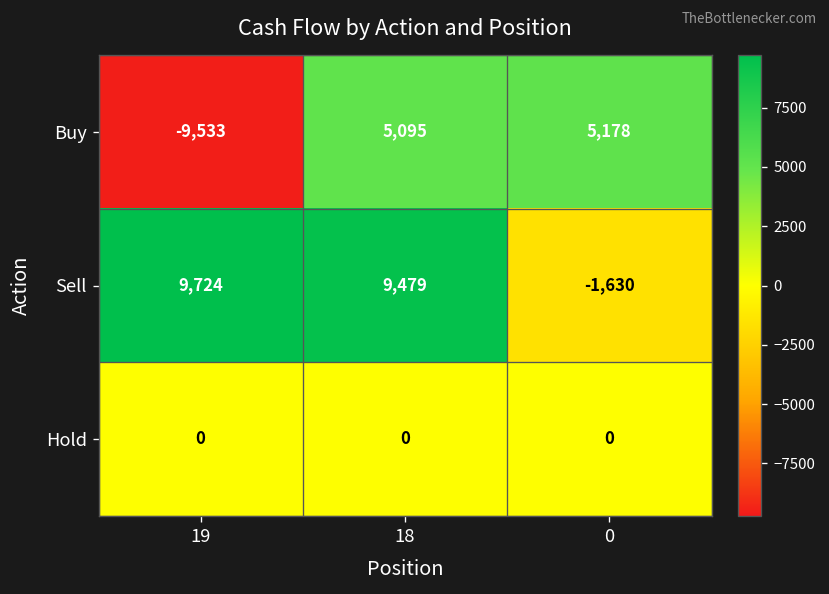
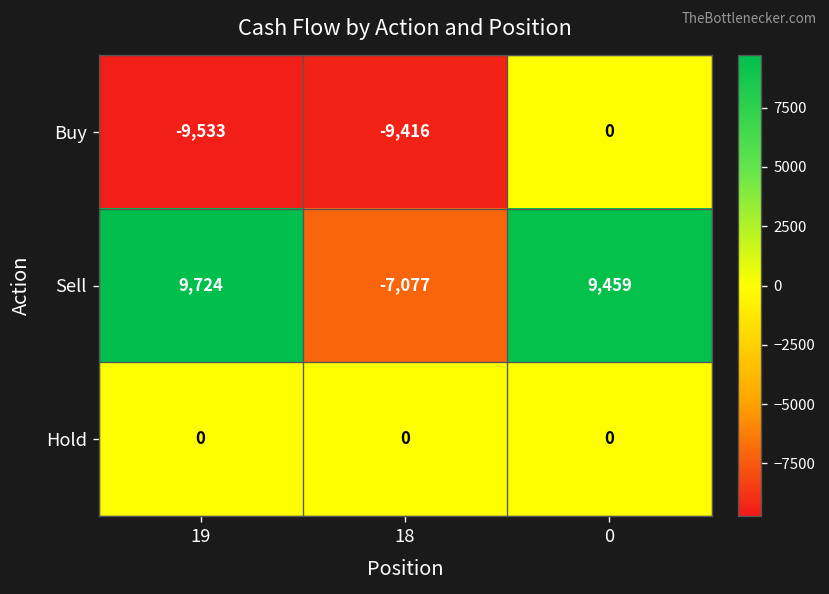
  {
    "Buy": {
      "19": "-9,533",
-     "18": "5,095",
-     "0": "5,178"
+     "18": "-9,416",
+     "0": "0"
    },
    "Sell": {
      "19": "9,724",
-     "18": "9,479",
-     "0": "-1,630"
+     "18": "-7,077",
+     "0": "9,459"
    },
    "Hold": {
      "19": "0",
      "18": "0",
      "0": "0"
    }
  }
